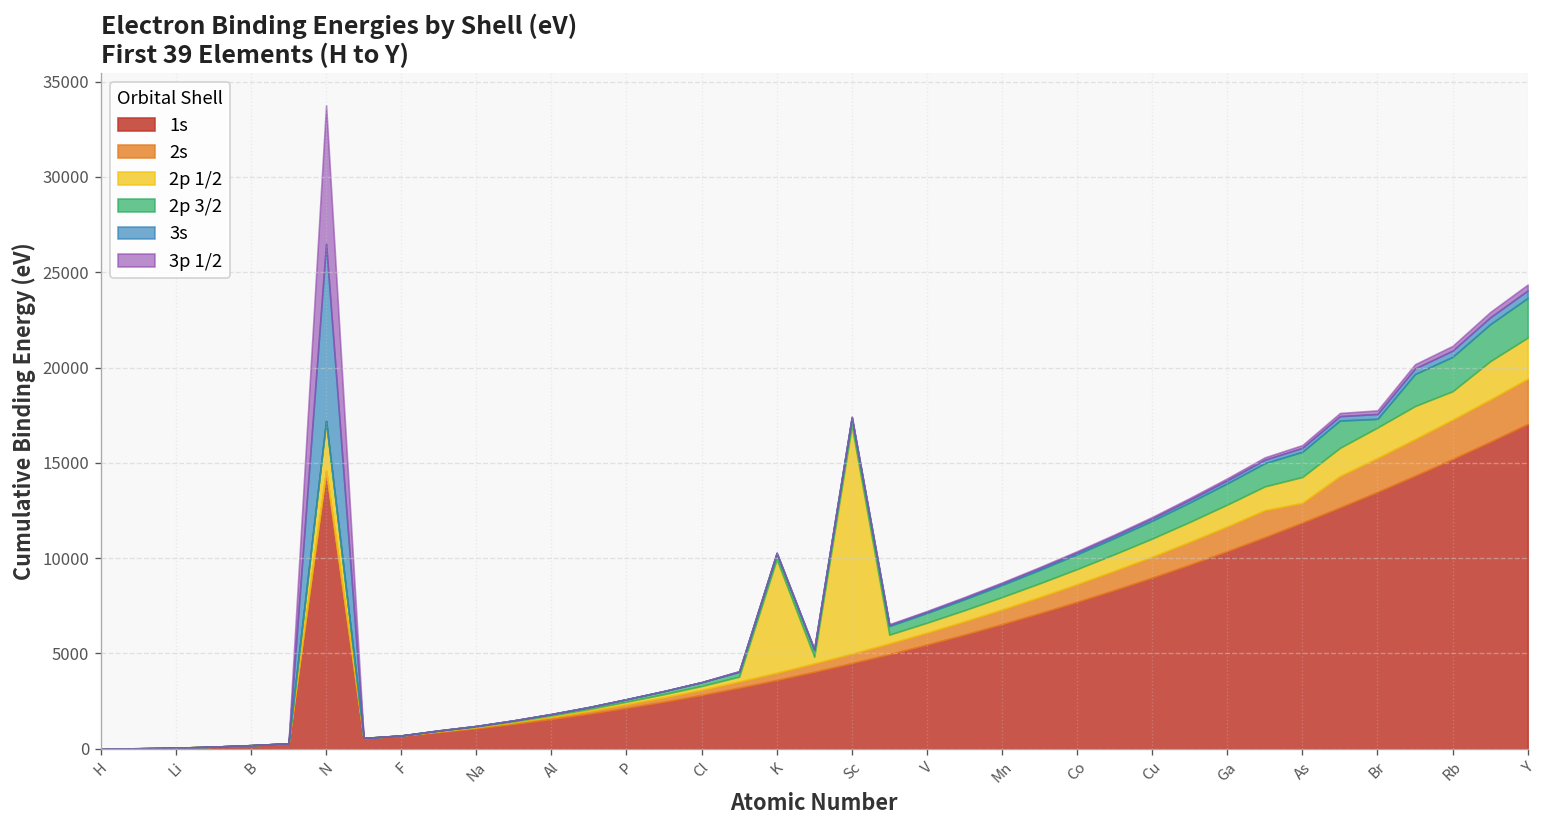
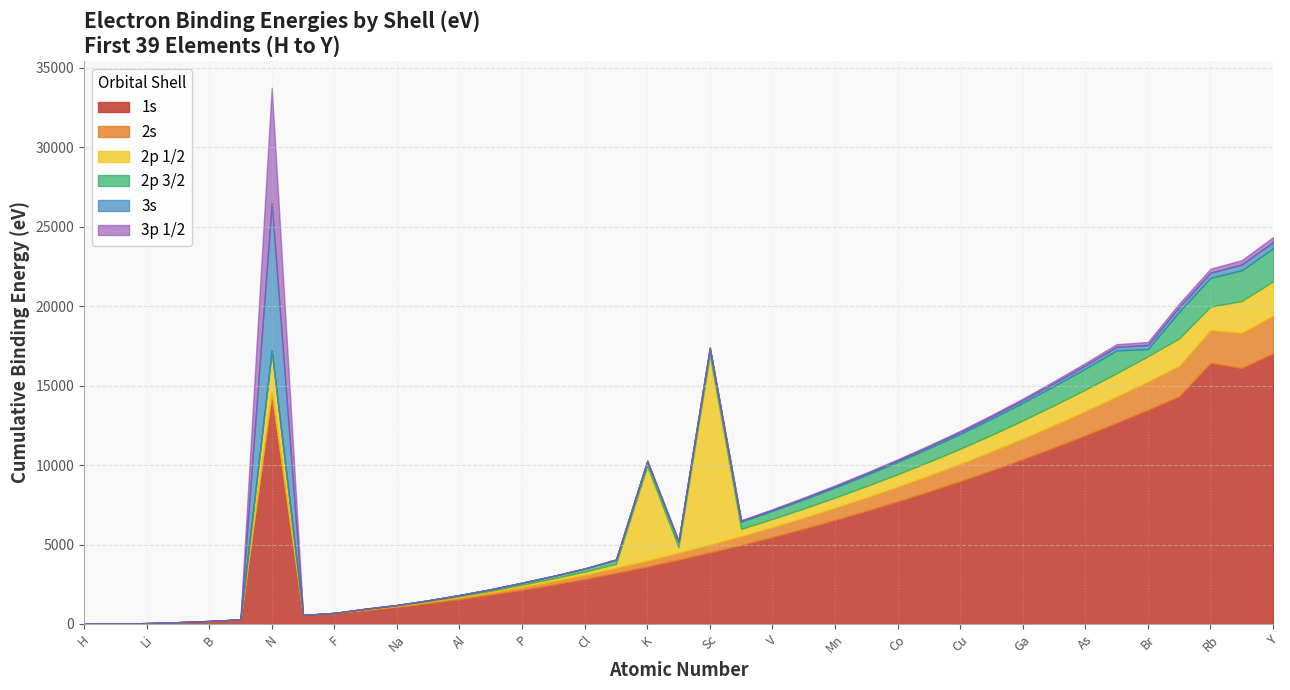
  {
    "1s": {
      "P": 2100,
      "Cl": 2800,
      "K": 3600,
      "Sc": 4500,
      "V": 5500,
      "Mn": 6500,
      "Co": 7700,
      "Cu": 9000,
      "Ga": 10400,
      "As": 11900,
      "Br": 13500,
-     "Rb": 15200,
+     "Rb": 16400,
      "Y": 17000
    },
    "2s": {
      "Cl": 300,
      "K": 400,
      "Sc": 500,
      "V": 600,
      "Mn": 800,
      "Co": 900,
      "Cu": 1100,
      "Ga": 1300,
-     "As": 1000,
+     "As": 1500,
      "Br": 1800,
      "Rb": 2100,
      "Y": 2400
    },
    "2p 1/2": {
      "Cl": 200,
      "K": 6000,
      "Sc": 12000,
      "V": 500,
      "Mn": 600,
      "Co": 800,
      "Cu": 1000,
      "Ga": 1100,
      "As": 1400,
      "Br": 1600,
      "Rb": 1500,
      "Y": 2200
    },
    "2p 3/2": {
      "Ga": 1100,
      "As": 1300,
      "Br": 500,
      "Rb": 1800,
      "Y": 2100
    },
    "3s": {
      "N": 9300,
      "Br": 300,
      "Rb": 300,
      "Y": 400
    },
    "3p 1/2": {
      "N": 7300,
      "Br": 200,
      "Rb": 200,
      "Y": 300
    }
  }
